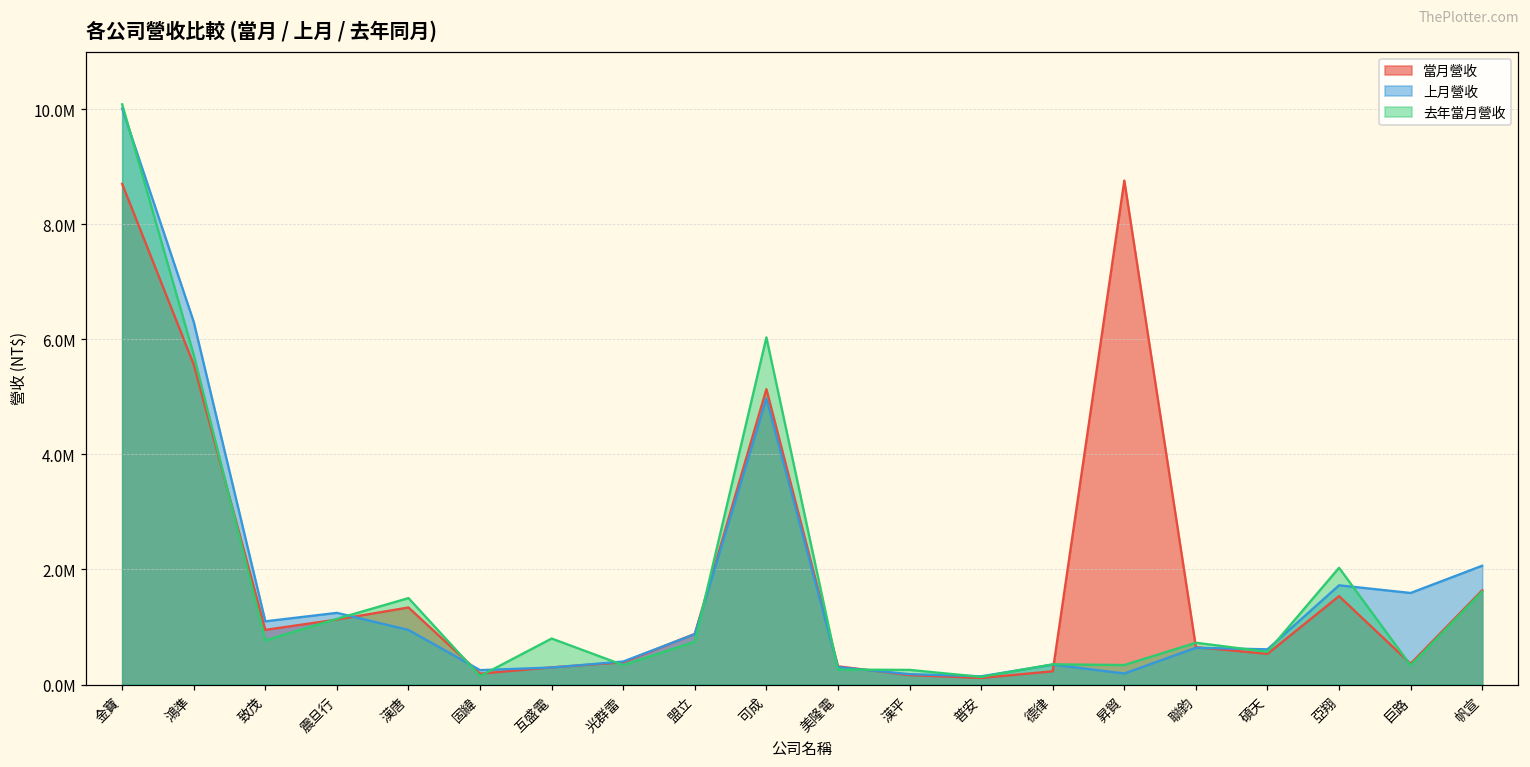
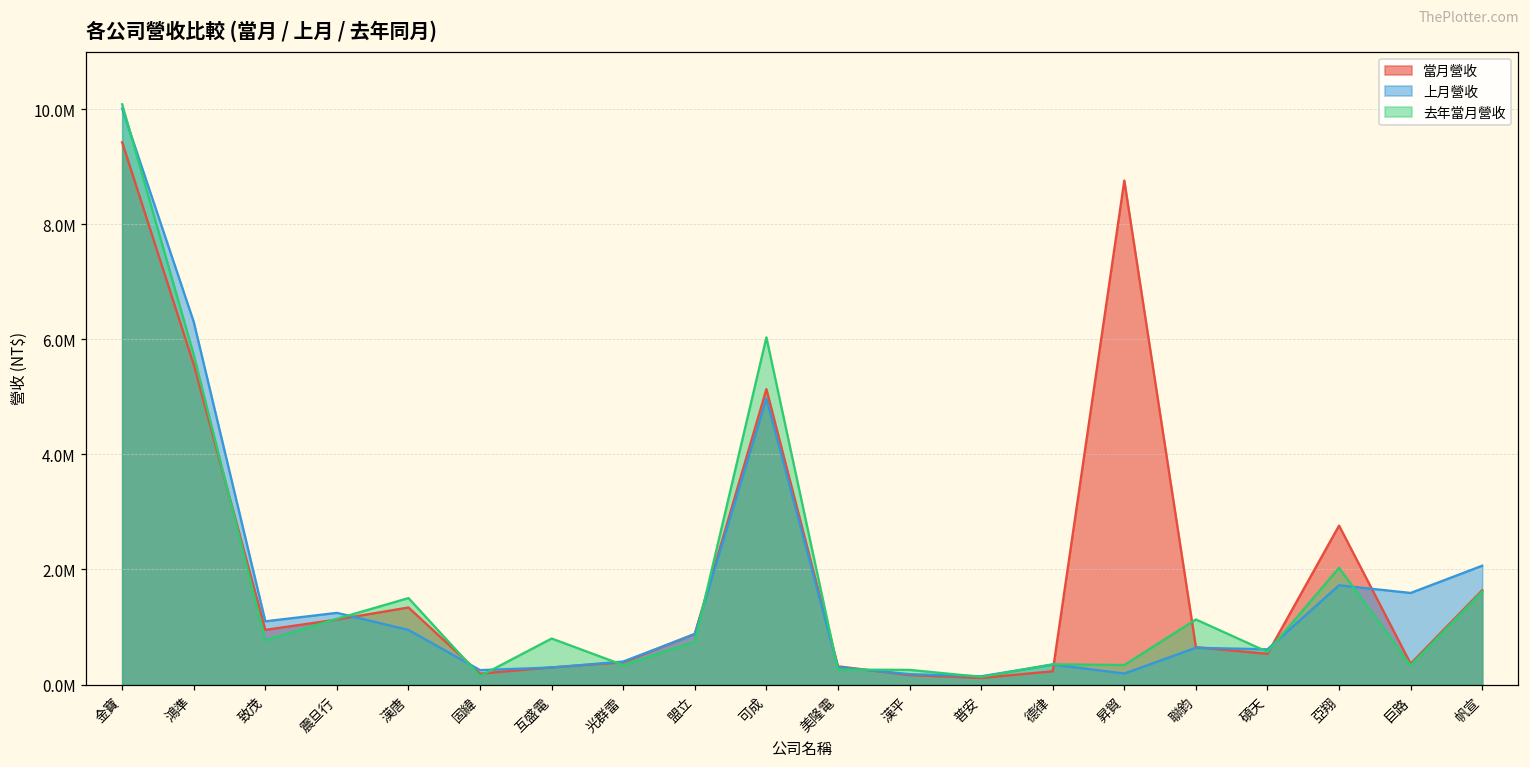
  {
    "當月營收": {
-     "金寶": 8700000,
+     "金寶": 9400000,
      "鴻準": 5600000,
      "致茂": 1000000,
      "漢唐": 1300000,
      "可成": 5100000,
      "德律": 200000,
      "昇貿": 8800000,
-     "亞翔": 1500000
+     "亞翔": 2800000
    },
    "上月營收": {
      "金寶": 10000000,
      "鴻準": 6300000,
      "致茂": 1100000,
      "震旦行": 1200000,
      "漢唐": 900000,
      "固緯": 300000,
      "可成": 5000000,
      "昇貿": 200000,
      "亞翔": 1700000,
      "巨路": 1600000,
      "帆宣": 2100000
    },
    "去年當月營收": {
      "金寶": 10100000,
      "鴻準": 5700000,
      "致茂": 800000,
      "漢唐": 1500000,
      "互盛電": 800000,
      "盟立": 700000,
      "可成": 6000000,
      "漢平": 300000,
      "昇貿": 300000,
-     "聯鈞": 700000,
+     "聯鈞": 1100000,
      "亞翔": 2000000
    }
  }
